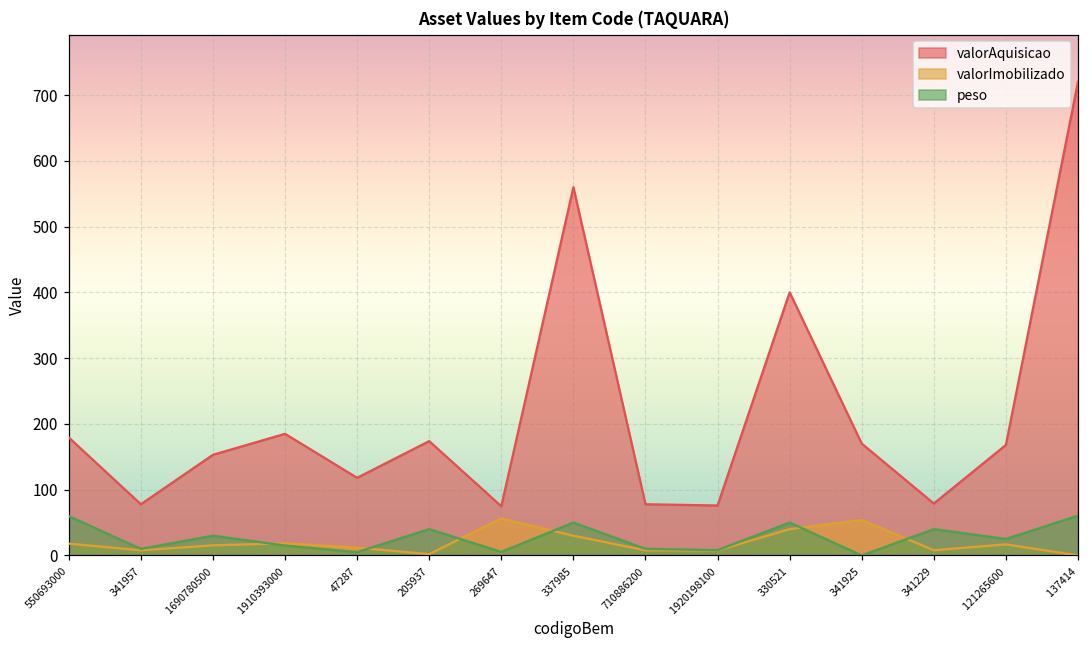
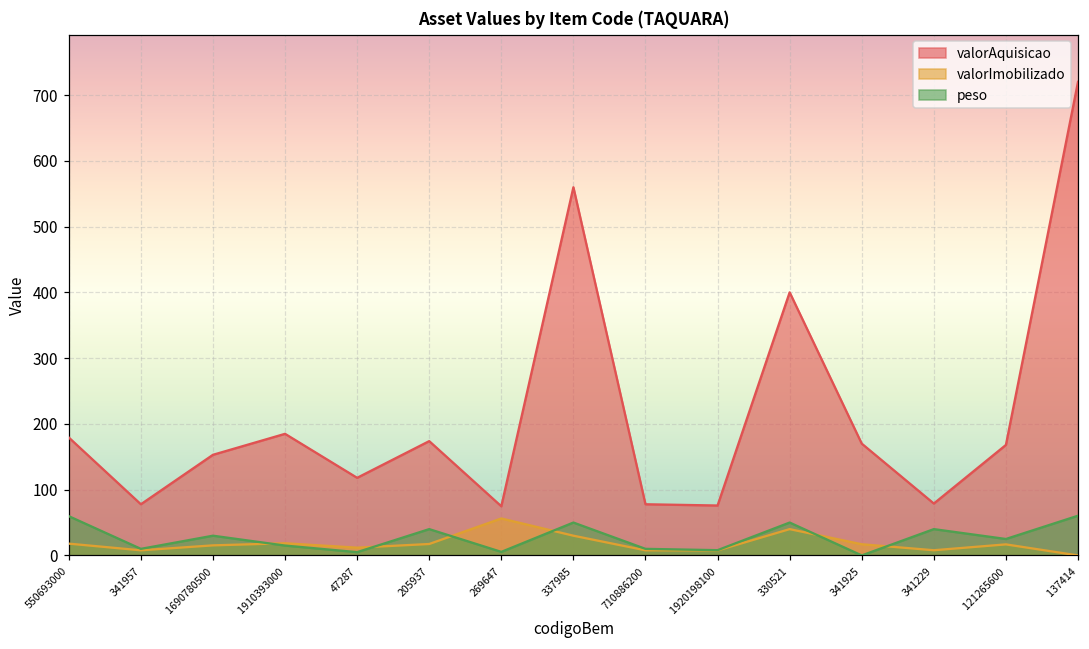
  {
    "valorAquisicao": {
      "550693000": 180,
      "341957": 80,
      "1690780500": 150,
      "1910393000": 180,
      "47287": 120,
      "205937": 170,
      "269647": 70,
      "337985": 560,
      "710886200": 80,
      "1920198100": 80,
      "330521": 400,
      "341925": 170,
      "341229": 80,
      "121265600": 170,
      "137414": 720
    },
    "valorImobilizado": {
      "550693000": 20,
      "1690780500": 20,
      "47287": 10,
-     "205937": 0,
+     "205937": 20,
      "269647": 60,
      "337985": 30,
      "330521": 40,
-     "341925": 50,
+     "341925": 20,
      "341229": 10,
      "121265600": 20,
      "137414": 0
    },
    "peso": {
      "550693000": 60,
      "1690780500": 30,
      "47287": 10,
      "205937": 40,
      "269647": 10,
      "337985": 50,
      "330521": 50,
      "341925": 0,
      "341229": 40,
      "121265600": 30,
      "137414": 60
    }
  }
